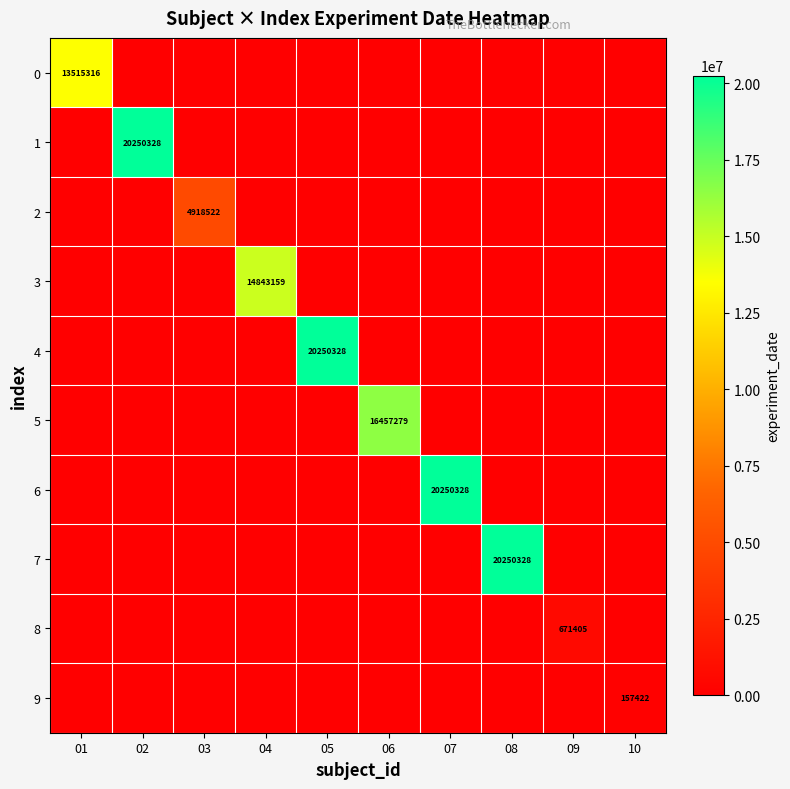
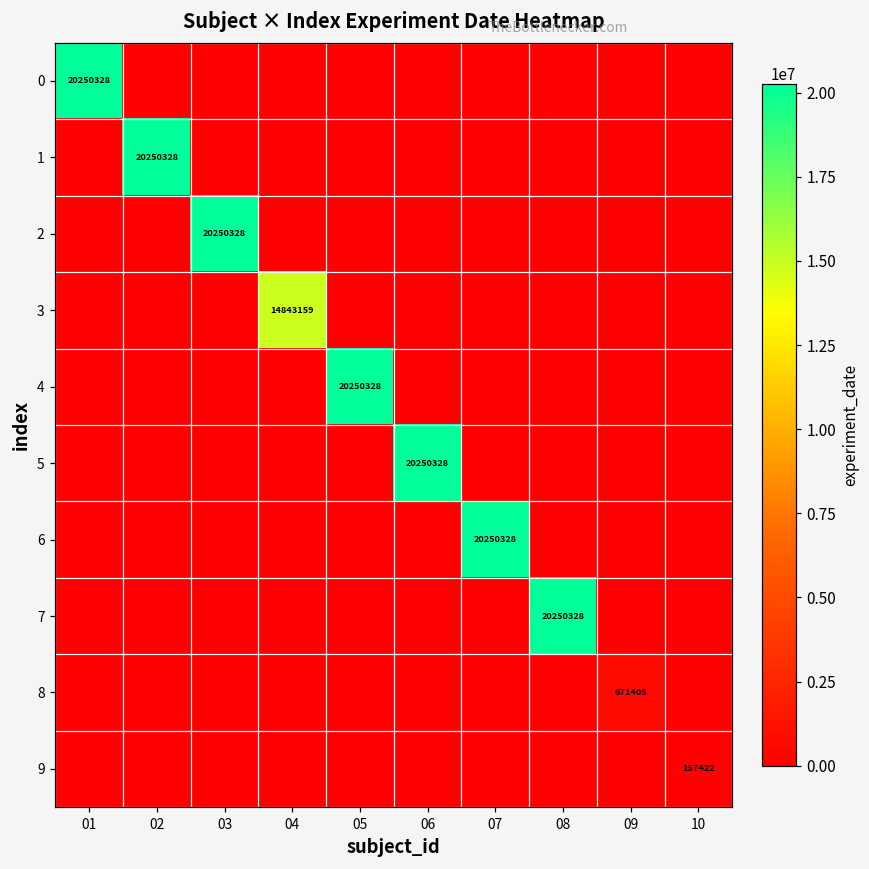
  {
    "0": {
-     "01": 13515316
+     "01": 20250328
    },
    "1": {
      "02": 20250328
    },
    "2": {
-     "03": 4918522
+     "03": 20250328
    },
    "3": {
      "04": 14843159
    },
    "4": {
      "05": 20250328
    },
    "5": {
-     "06": 16457279
+     "06": 20250328
    },
    "6": {
      "07": 20250328
    },
    "7": {
      "08": 20250328
    },
    "8": {
      "09": 671405
    },
    "9": {
      "10": 157422
    }
  }
